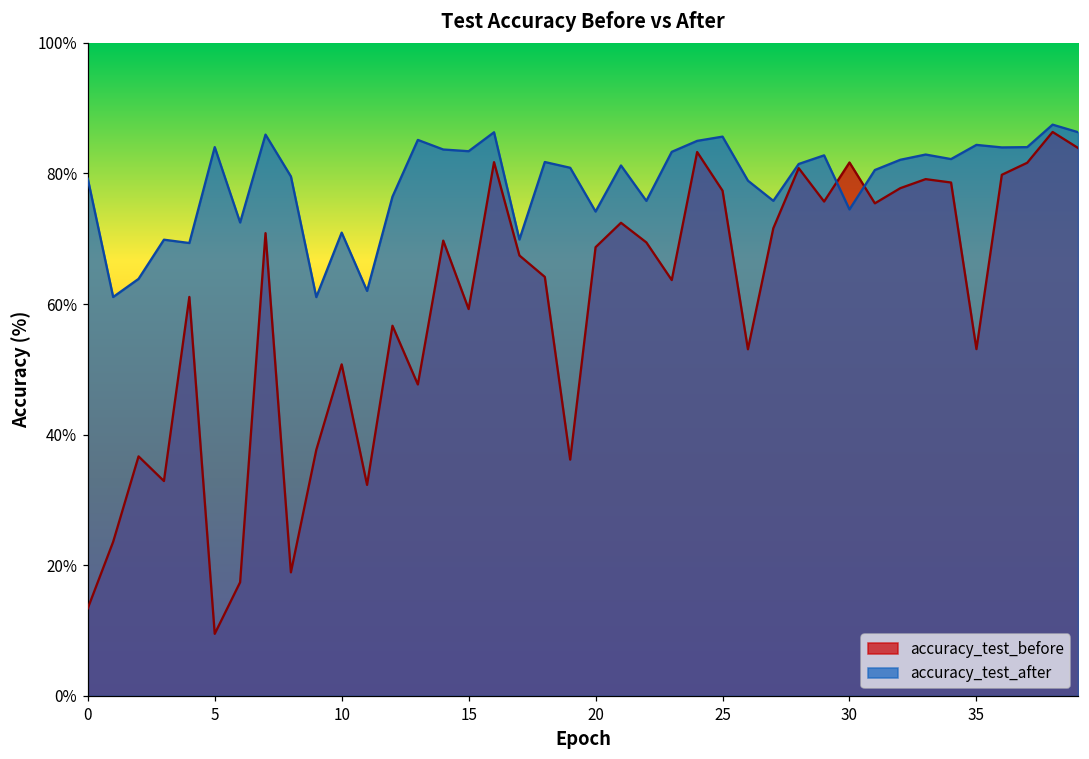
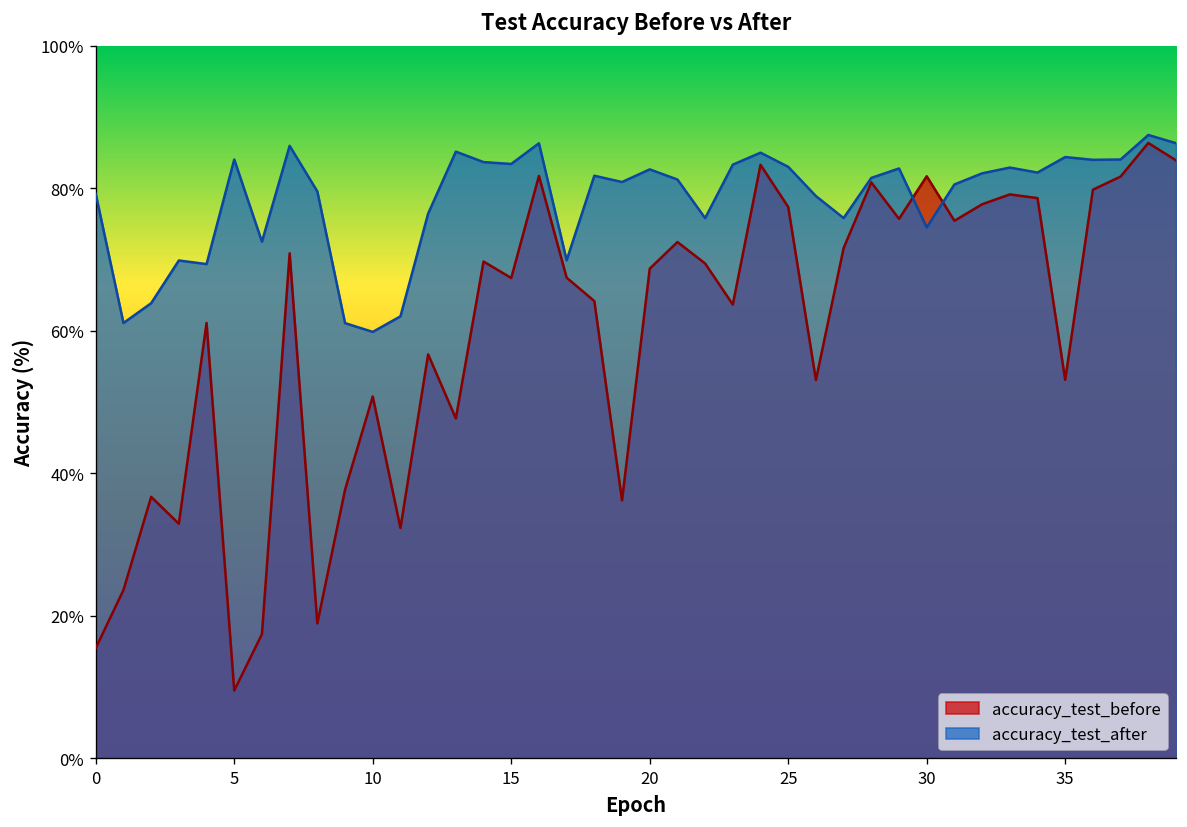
  {
    "accuracy_test_before": {
-     "0": "13%",
+     "0": "15%",
      "5": "10%",
      "10": "51%",
-     "15": "59%",
+     "15": "67%",
      "20": "69%",
      "25": "77%",
      "30": "82%",
      "35": "53%"
    },
    "accuracy_test_after": {
      "0": "79%",
      "5": "84%",
-     "10": "71%",
+     "10": "60%",
      "15": "83%",
-     "20": "74%",
-     "25": "86%",
+     "20": "83%",
+     "25": "83%",
      "30": "74%",
      "35": "84%"
    }
  }
